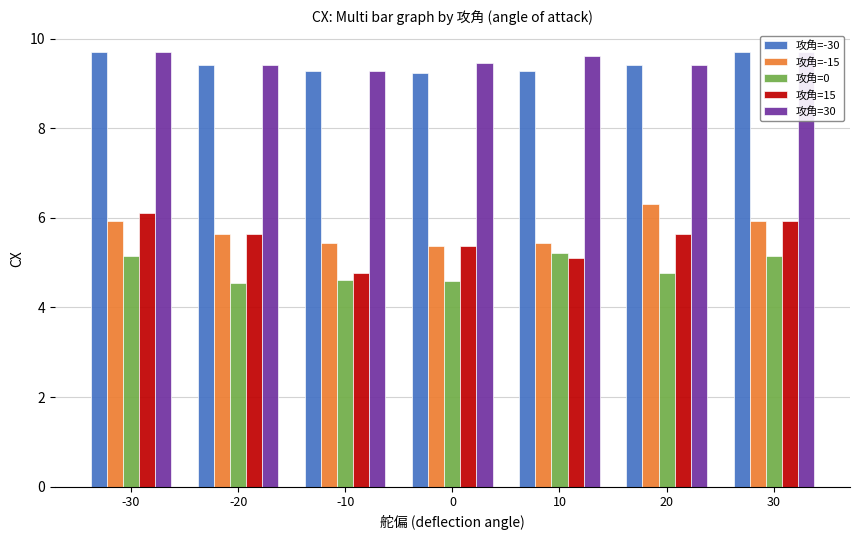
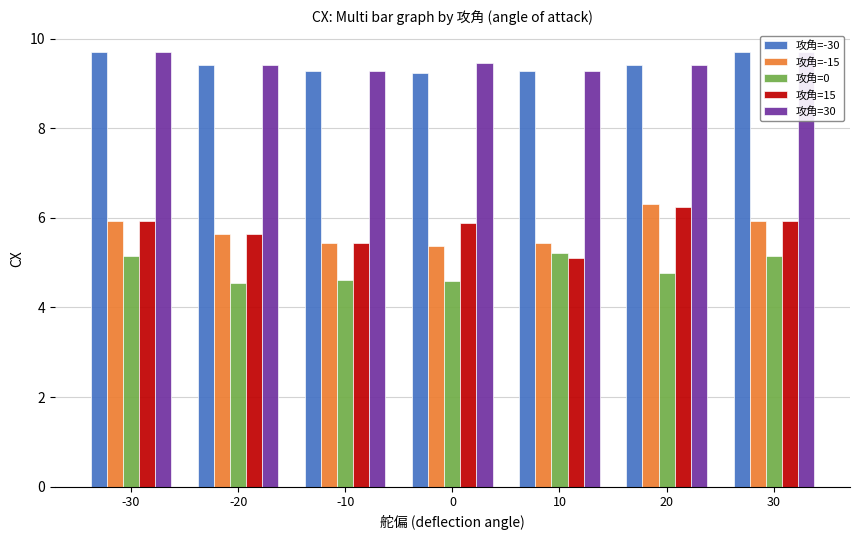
  {
    "攻角=-30": {
      "-30": 9.7,
      "-20": 9.4,
      "-10": 9.3,
      "0": 9.2,
      "10": 9.3,
      "20": 9.4,
      "30": 9.7
    },
    "攻角=-15": {
      "-30": 5.9,
      "-20": 5.6,
      "-10": 5.4,
      "0": 5.4,
      "10": 5.4,
      "20": 6.3,
      "30": 5.9
    },
    "攻角=0": {
      "-30": 5.1,
      "-20": 4.6,
      "-10": 4.6,
      "0": 4.6,
      "10": 5.2,
      "20": 4.8,
      "30": 5.1
    },
    "攻角=15": {
-     "-30": 6.1,
+     "-30": 5.9,
      "-20": 5.6,
-     "-10": 4.8,
-     "0": 5.4,
+     "-10": 5.4,
+     "0": 5.9,
      "10": 5.1,
-     "20": 5.6,
+     "20": 6.2,
      "30": 5.9
    },
    "攻角=30": {
      "-30": 9.7,
      "-20": 9.4,
      "-10": 9.3,
      "0": 9.4,
-     "10": 9.6,
+     "10": 9.3,
      "20": 9.4
    }
  }
